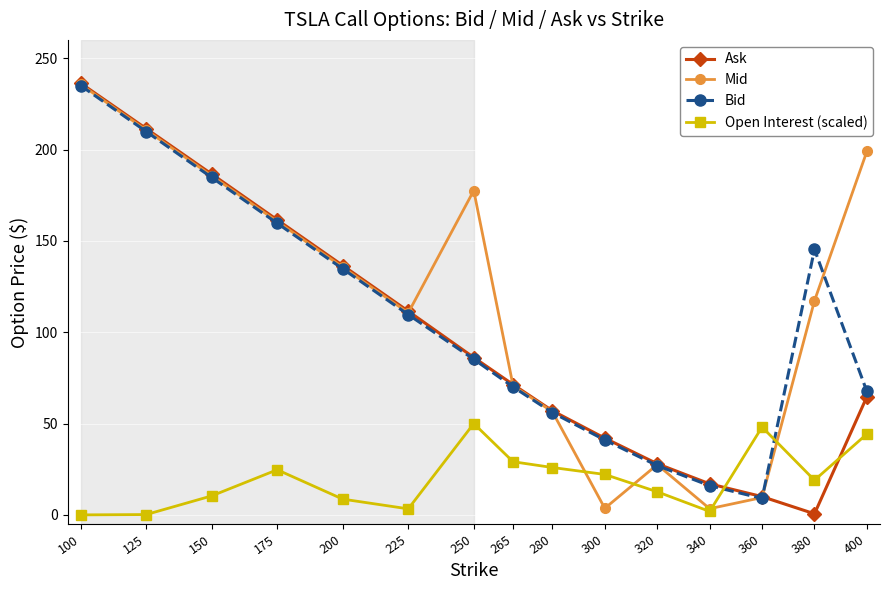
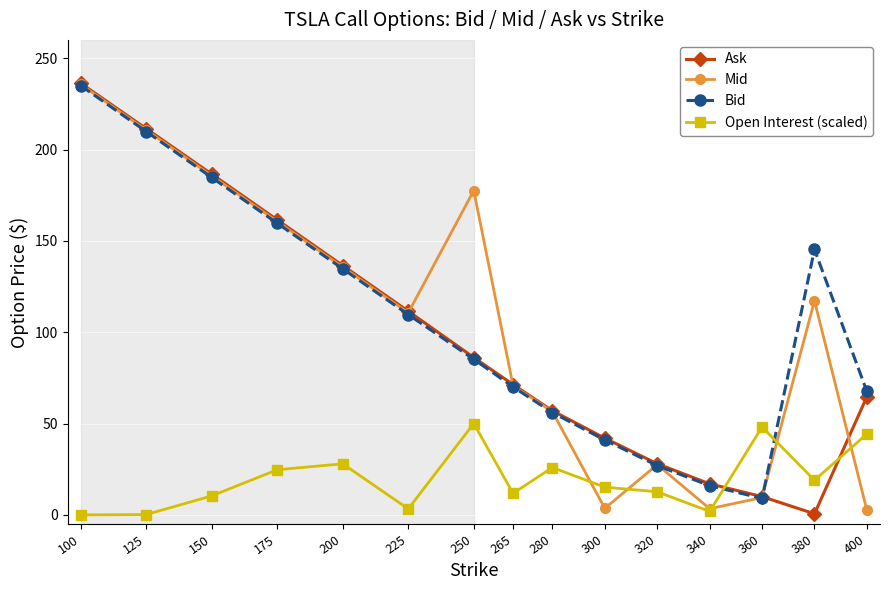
  {
    "Ask": {
      "380": 1,
      "400": 65
    },
    "Mid": {
      "250": 178,
      "300": 4,
      "340": 3,
      "380": 117,
-     "400": 199
+     "400": 3
    },
    "Bid": {
      "380": 145,
      "400": 68
    },
    "Open Interest (scaled)": {
      "100": 0,
      "125": 0,
      "150": 10,
      "175": 25,
-     "200": 9,
+     "200": 28,
      "225": 3,
      "250": 50,
-     "265": 29,
+     "265": 12,
      "280": 26,
-     "300": 22,
+     "300": 15,
      "320": 13,
      "340": 2,
      "360": 48,
      "380": 19,
      "400": 44
    }
  }
